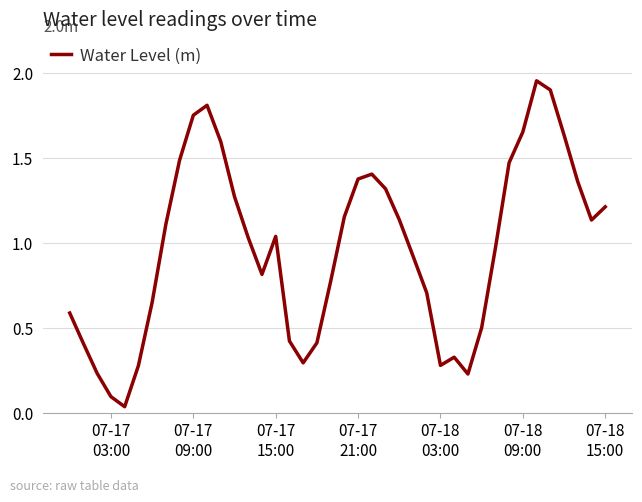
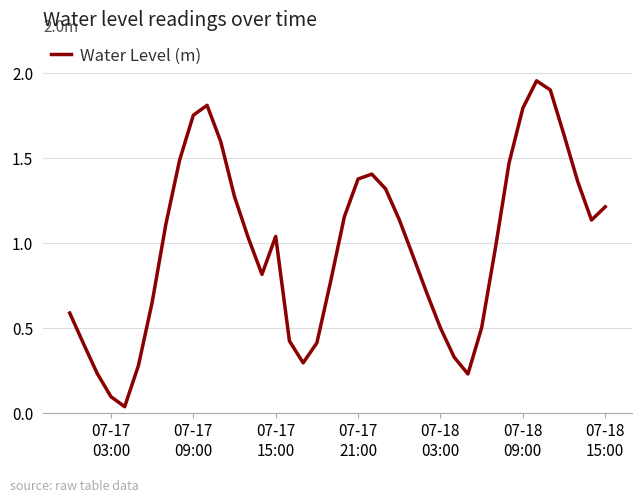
  {
    "07-17 03:00": 0.09,
    "07-17 09:00": 1.75,
    "07-17 15:00": 1.04,
    "07-17 21:00": 1.38,
-   "07-18 03:00": 0.28,
-   "07-18 09:00": 1.65,
+   "07-18 03:00": 0.50,
+   "07-18 09:00": 1.79,
    "07-18 15:00": 1.21
  }
